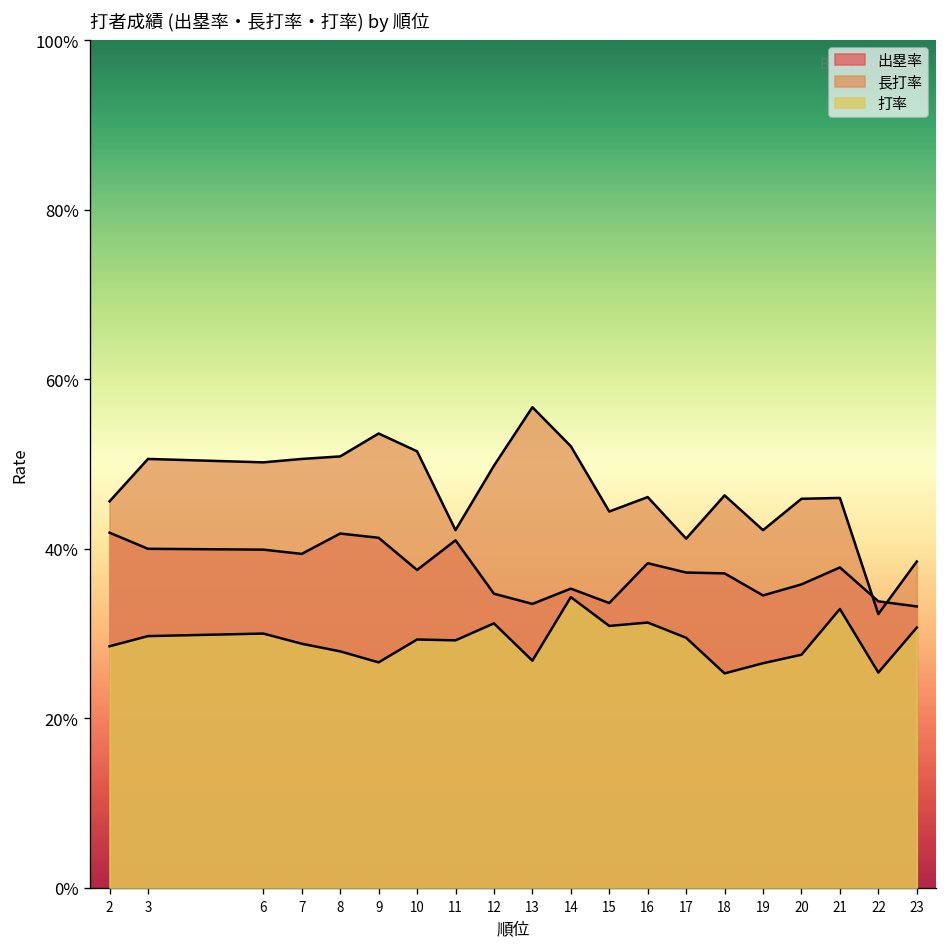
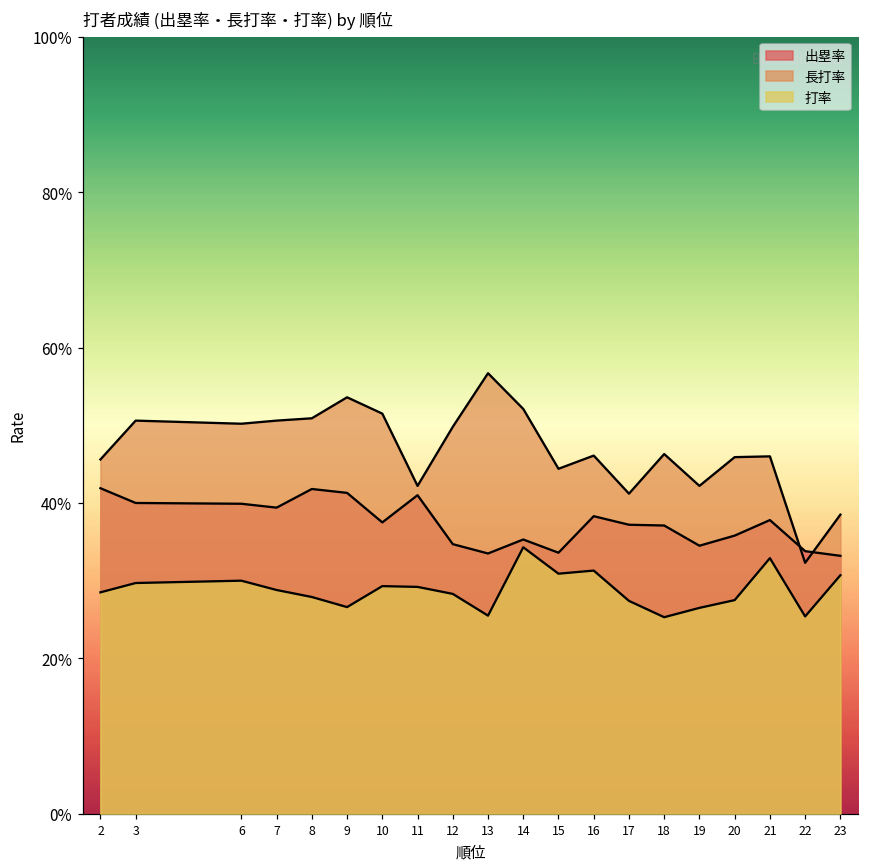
  {
    "打率": {
      "2": "28%",
      "3": "30%",
      "6": "30%",
      "7": "29%",
      "8": "28%",
      "9": "27%",
      "10": "29%",
      "11": "29%",
-     "12": "31%",
-     "13": "27%",
+     "12": "28%",
+     "13": "26%",
      "14": "34%",
      "15": "31%",
      "16": "31%",
-     "17": "30%",
+     "17": "27%",
      "18": "25%",
      "19": "27%",
      "20": "28%",
      "21": "33%",
      "22": "25%",
      "23": "31%"
    }
  }
